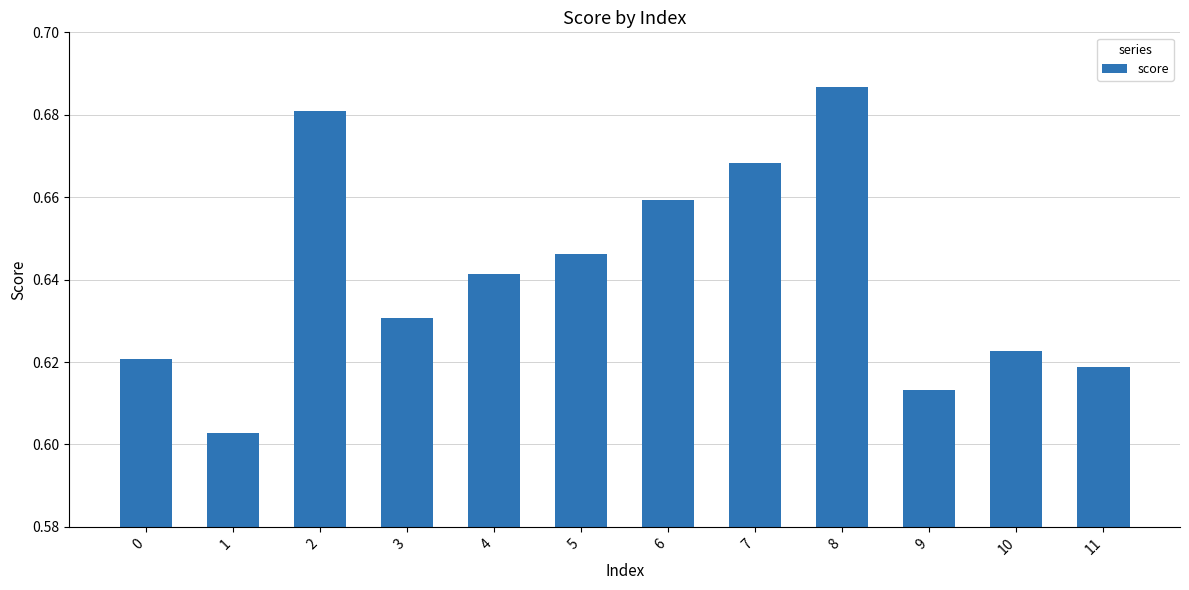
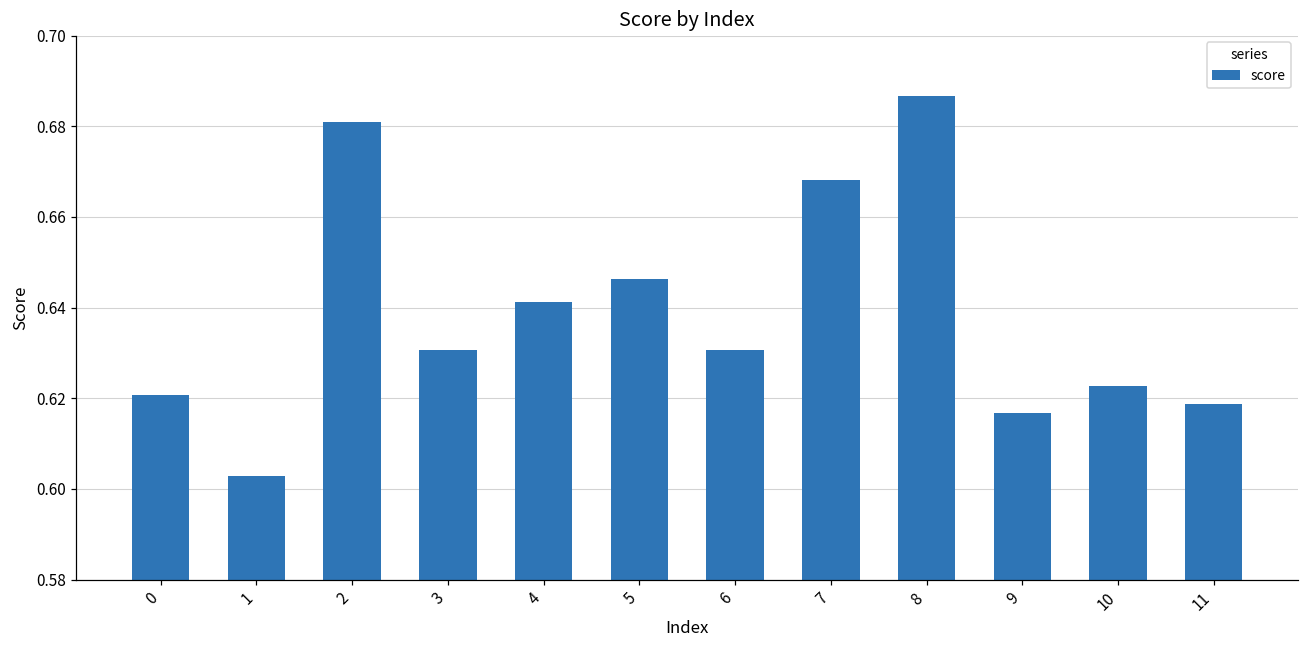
  {
    "0": 0.621,
    "1": 0.603,
    "2": 0.681,
    "3": 0.631,
    "4": 0.641,
    "5": 0.646,
-   "6": 0.659,
+   "6": 0.631,
    "7": 0.668,
    "8": 0.687,
-   "9": 0.613,
+   "9": 0.617,
    "10": 0.623,
    "11": 0.619
  }
